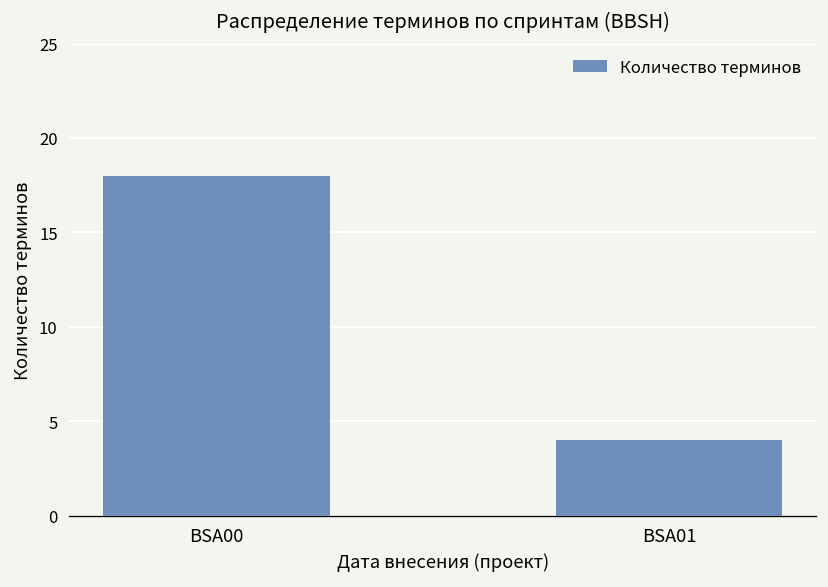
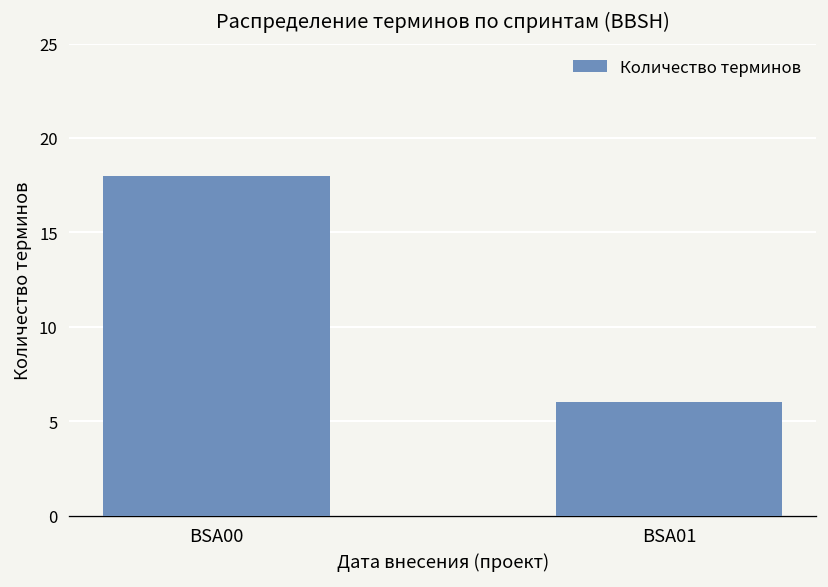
  {
    "BSA00": 18,
-   "BSA01": 4
+   "BSA01": 6
  }
